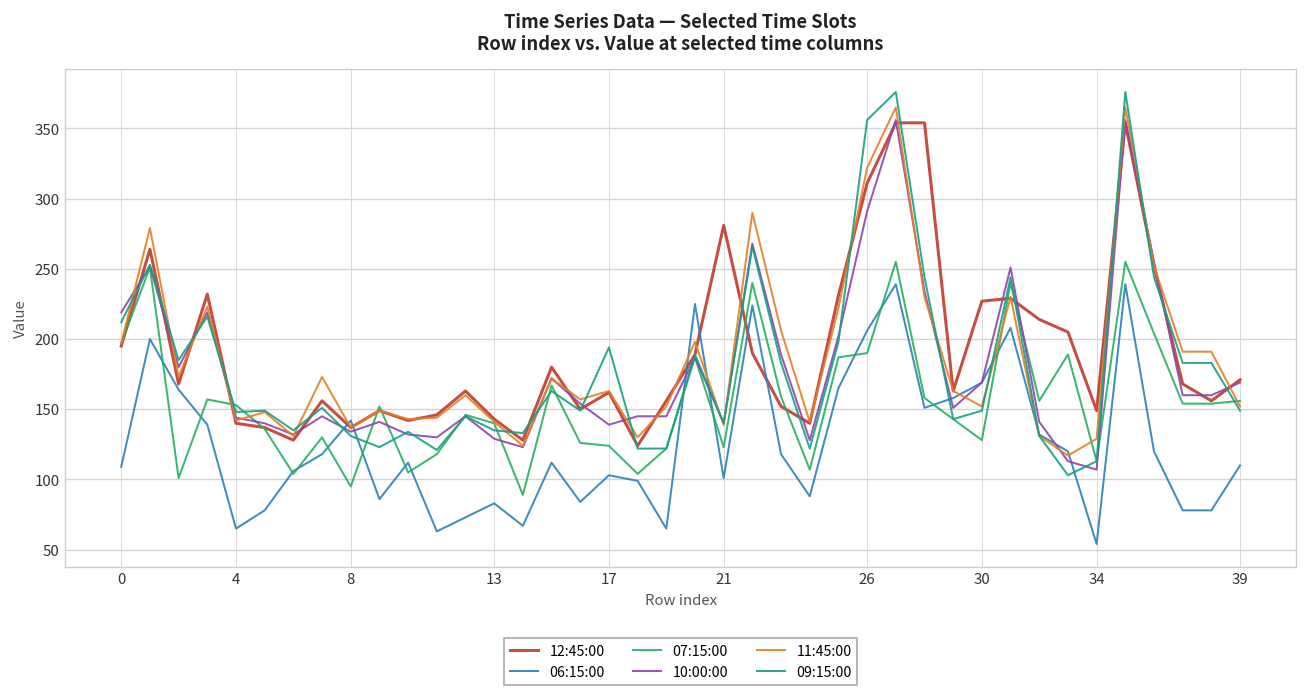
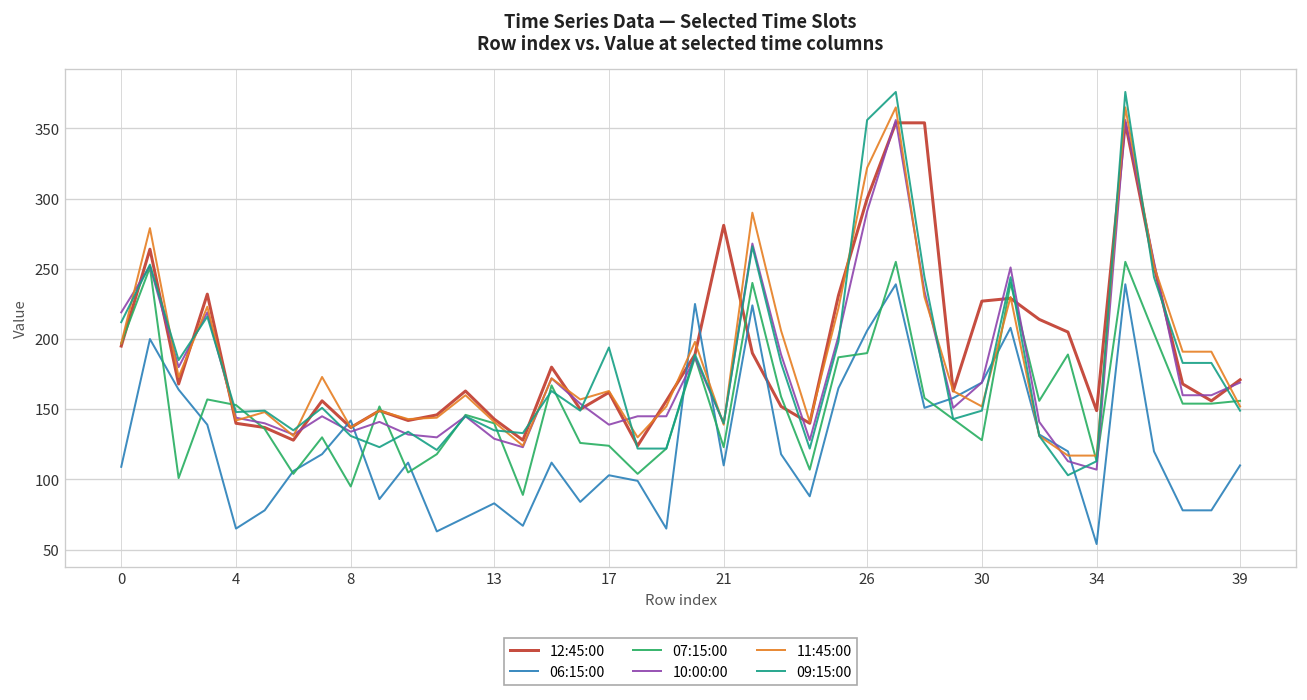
  {
    "12:45:00": {
      "21": 281,
-     "26": 311,
+     "26": 300,
      "30": 227,
      "34": 149
    },
    "06:15:00": {
      "0": 109,
      "4": 65,
      "8": 142,
      "13": 83,
      "17": 103,
-     "21": 101,
+     "21": 110,
      "26": 206,
      "34": 54,
      "39": 110
    },
    "10:00:00": {
      "0": 219,
      "8": 134,
      "13": 129,
      "17": 139,
      "26": 291,
      "34": 107
    },
    "11:45:00": {
      "26": 322,
      "30": 152,
-     "34": 129,
+     "34": 117,
      "39": 152
    }
  }
